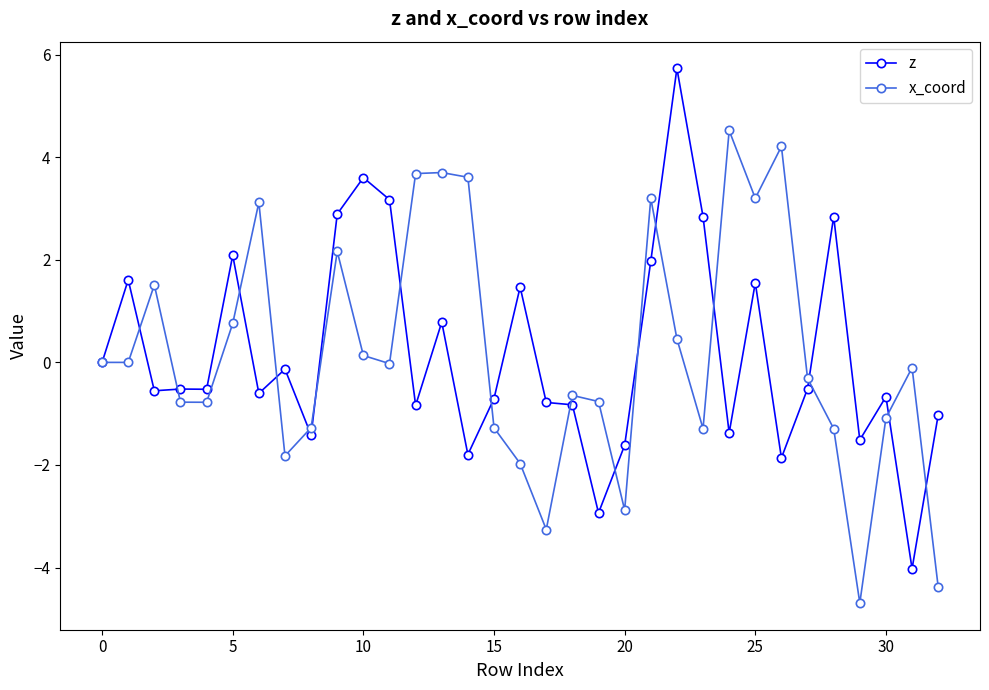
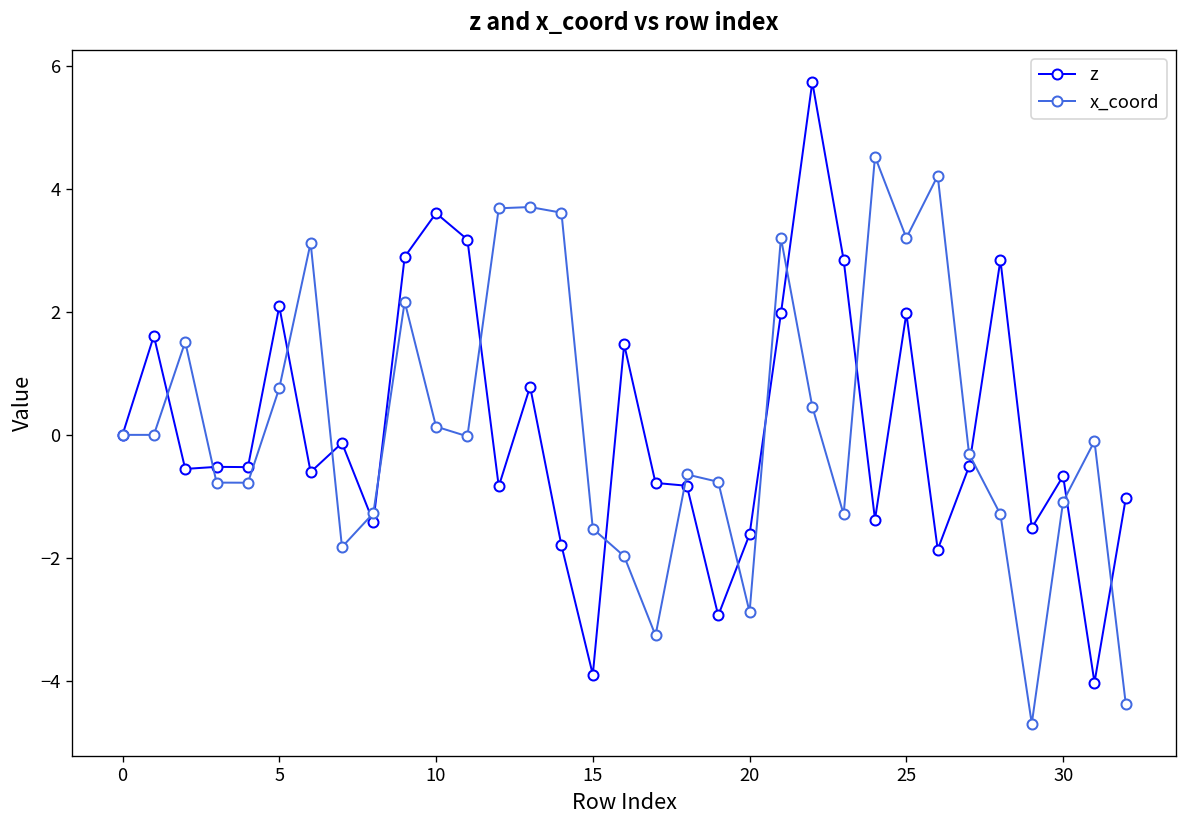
  {
    "z": {
      "5": 2.1,
      "10": 3.6,
-     "15": -0.7,
+     "15": -3.9,
      "20": -1.6,
-     "25": 1.6,
+     "25": 2.0,
      "30": -0.7
    },
    "x_coord": {
      "5": 0.8,
      "10": 0.1,
-     "15": -1.3,
+     "15": -1.5,
      "20": -2.9,
      "25": 3.2,
      "30": -1.1
    }
  }
